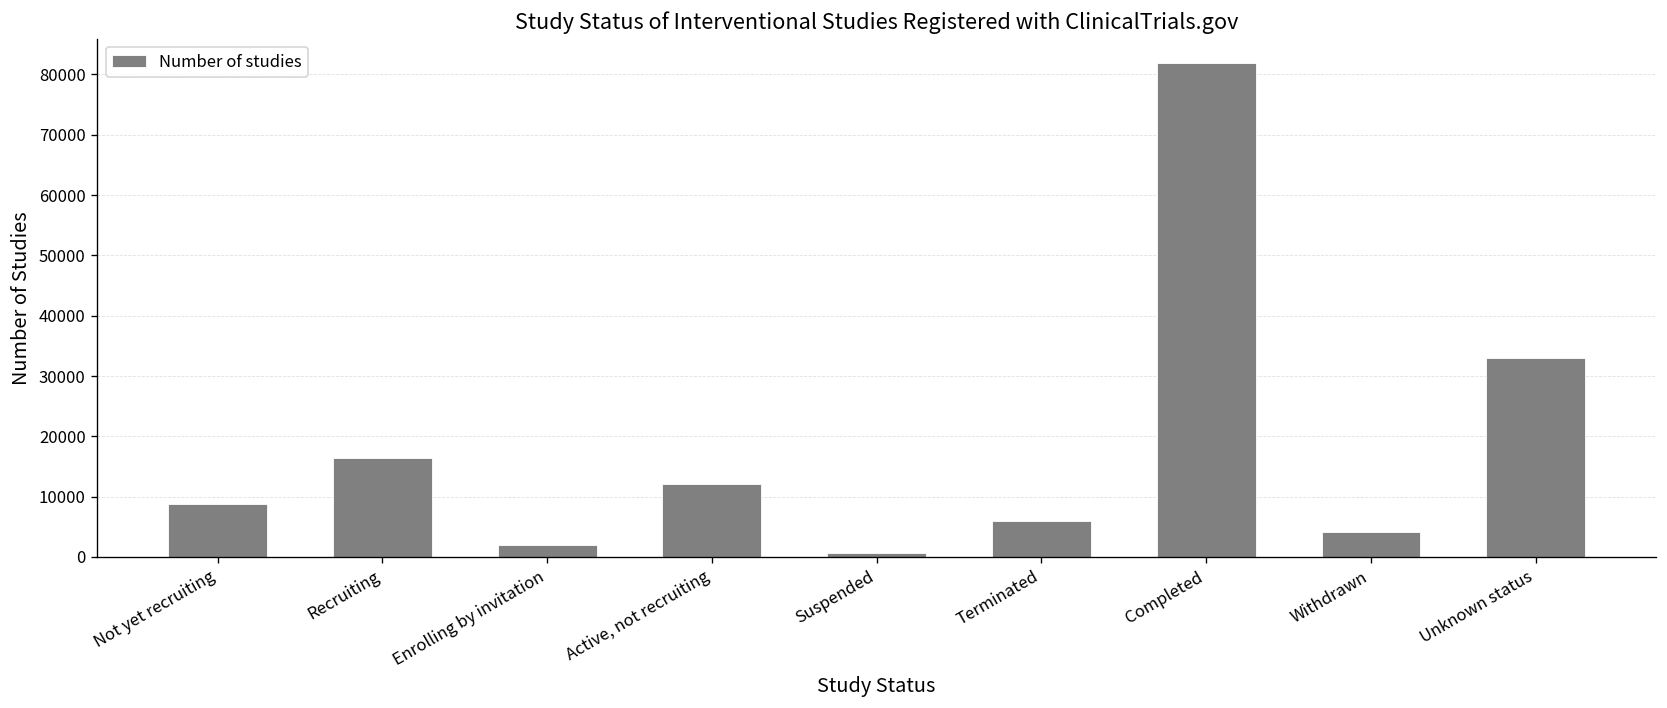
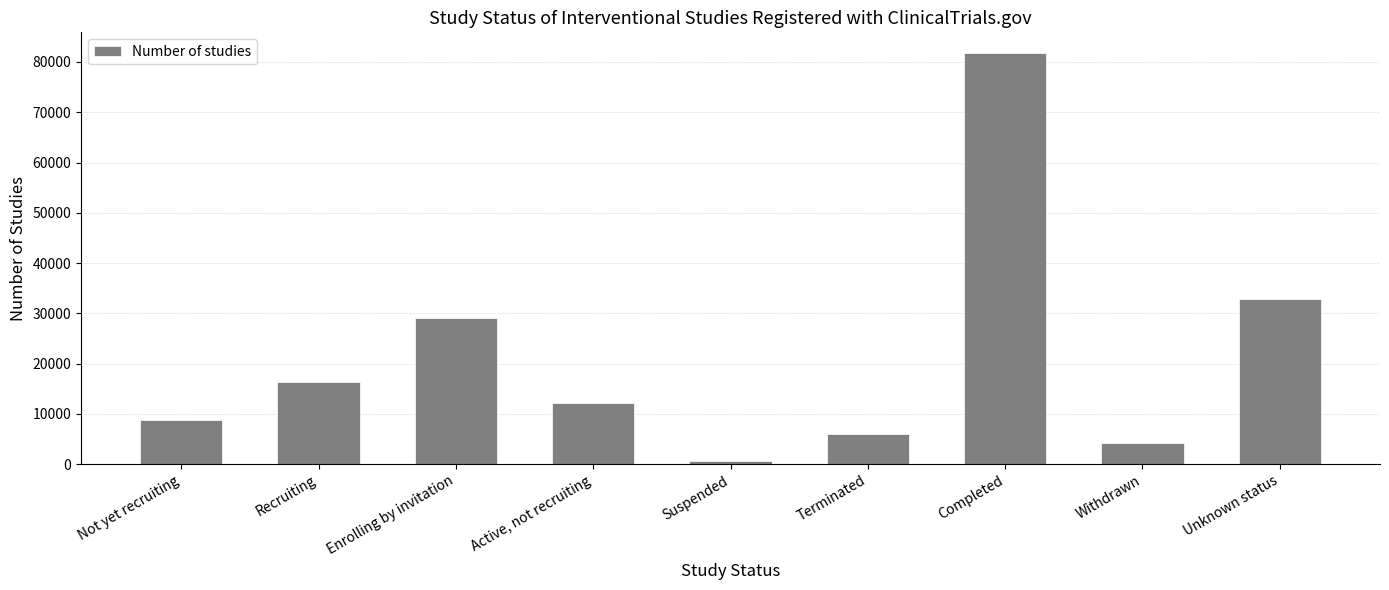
  {
    "Not yet recruiting": 9000,
    "Recruiting": 16000,
-   "Enrolling by invitation": 2000,
+   "Enrolling by invitation": 29000,
    "Active, not recruiting": 12000,
    "Suspended": 1000,
    "Terminated": 6000,
    "Completed": 82000,
    "Withdrawn": 4000,
    "Unknown status": 33000
  }
